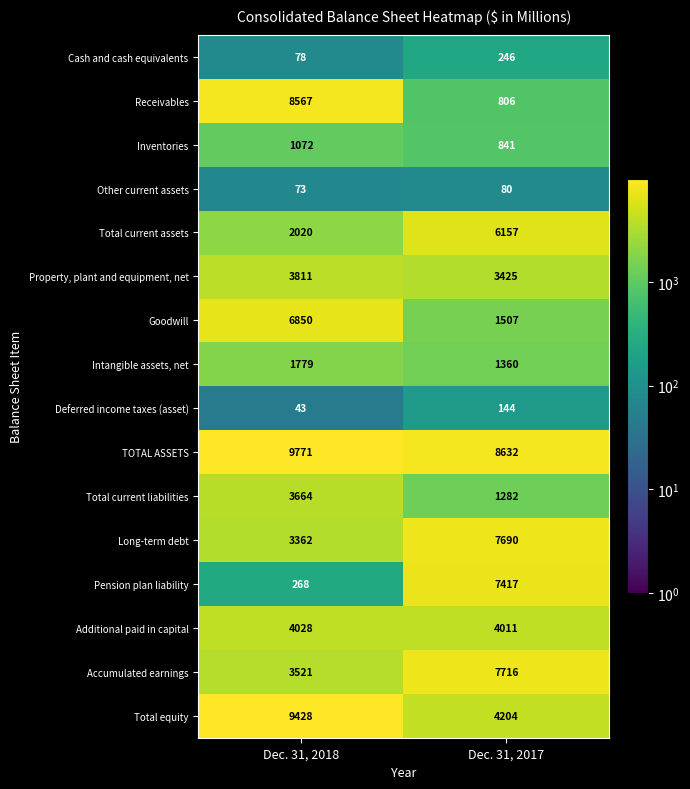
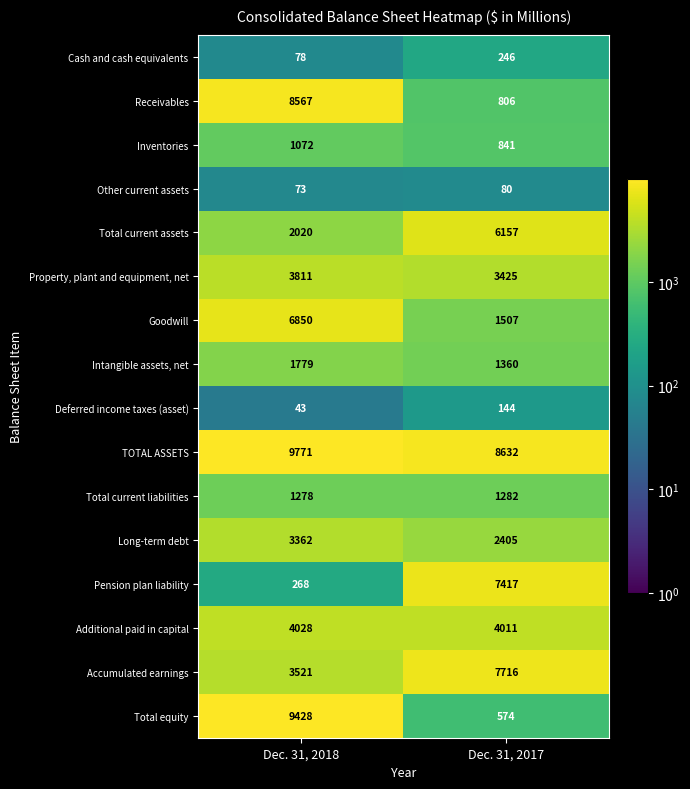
  {
    "Cash and cash equivalents": {
      "Dec. 31, 2018": 78,
      "Dec. 31, 2017": 246
    },
    "Receivables": {
      "Dec. 31, 2018": 8567,
      "Dec. 31, 2017": 806
    },
    "Inventories": {
      "Dec. 31, 2018": 1072,
      "Dec. 31, 2017": 841
    },
    "Other current assets": {
      "Dec. 31, 2018": 73,
      "Dec. 31, 2017": 80
    },
    "Total current assets": {
      "Dec. 31, 2018": 2020,
      "Dec. 31, 2017": 6157
    },
    "Property, plant and equipment, net": {
      "Dec. 31, 2018": 3811,
      "Dec. 31, 2017": 3425
    },
    "Goodwill": {
      "Dec. 31, 2018": 6850,
      "Dec. 31, 2017": 1507
    },
    "Intangible assets, net": {
      "Dec. 31, 2018": 1779,
      "Dec. 31, 2017": 1360
    },
    "Deferred income taxes (asset)": {
      "Dec. 31, 2018": 43,
      "Dec. 31, 2017": 144
    },
    "TOTAL ASSETS": {
      "Dec. 31, 2018": 9771,
      "Dec. 31, 2017": 8632
    },
    "Total current liabilities": {
-     "Dec. 31, 2018": 3664,
+     "Dec. 31, 2018": 1278,
      "Dec. 31, 2017": 1282
    },
    "Long-term debt": {
      "Dec. 31, 2018": 3362,
-     "Dec. 31, 2017": 7690
+     "Dec. 31, 2017": 2405
    },
    "Pension plan liability": {
      "Dec. 31, 2018": 268,
      "Dec. 31, 2017": 7417
    },
    "Additional paid in capital": {
      "Dec. 31, 2018": 4028,
      "Dec. 31, 2017": 4011
    },
    "Accumulated earnings": {
      "Dec. 31, 2018": 3521,
      "Dec. 31, 2017": 7716
    },
    "Total equity": {
      "Dec. 31, 2018": 9428,
-     "Dec. 31, 2017": 4204
+     "Dec. 31, 2017": 574
    }
  }
